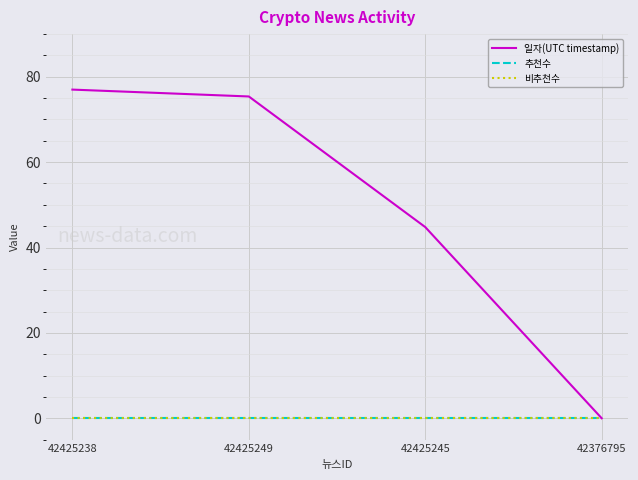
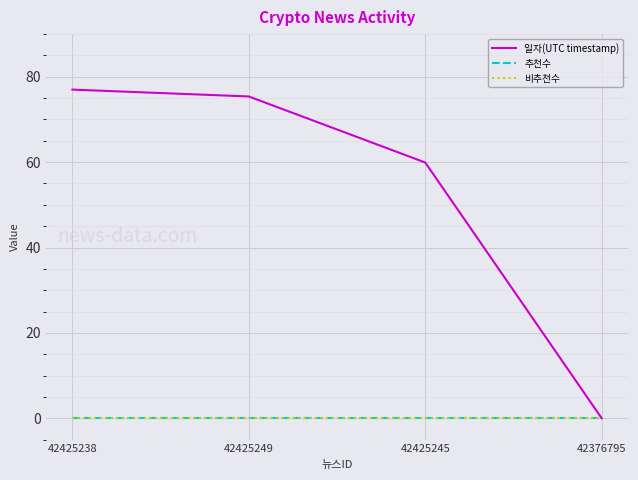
  {
    "일자(UTC timestamp)": {
      "42425238": 77,
      "42425249": 75,
-     "42425245": 45
+     "42425245": 60
    },
    "비추천수": {
      "42425238": 0,
      "42425249": 0,
      "42425245": 0
    }
  }
